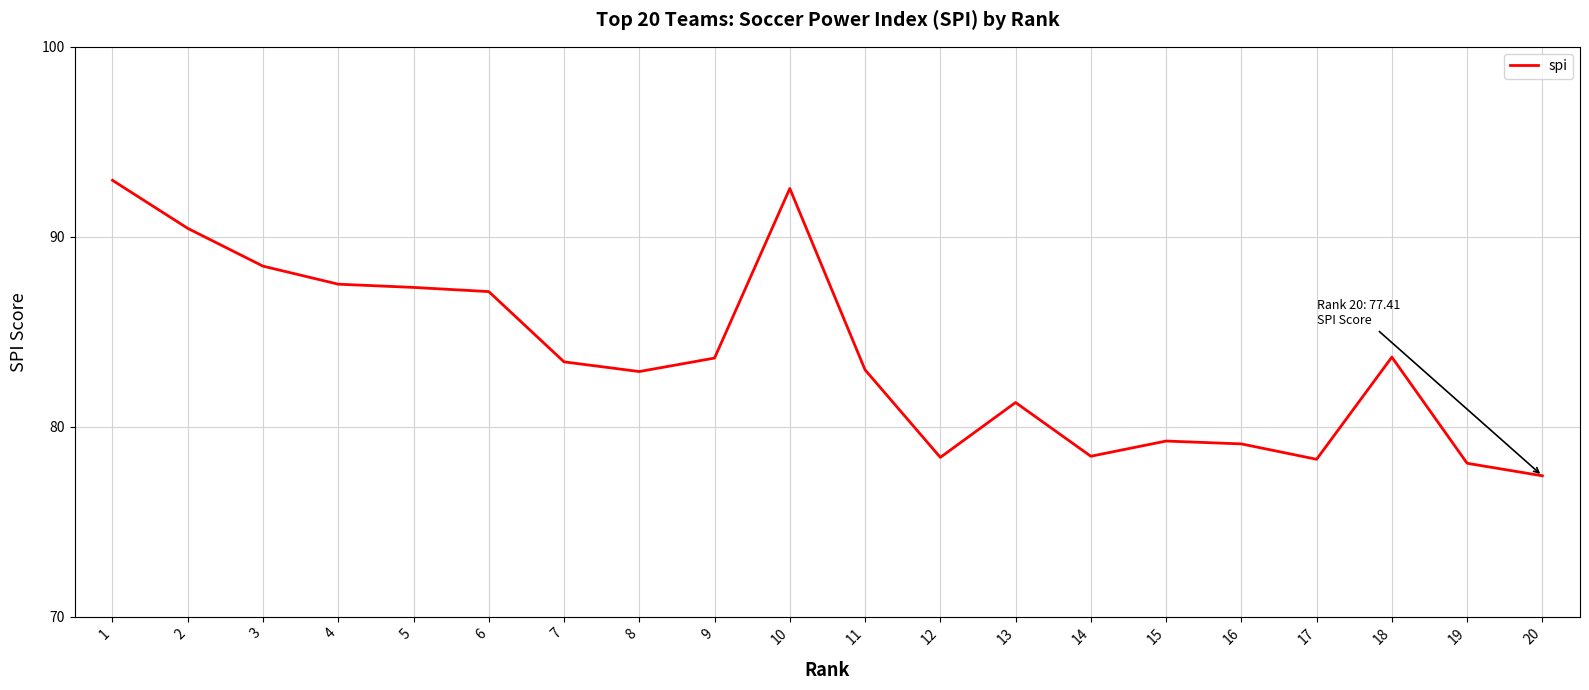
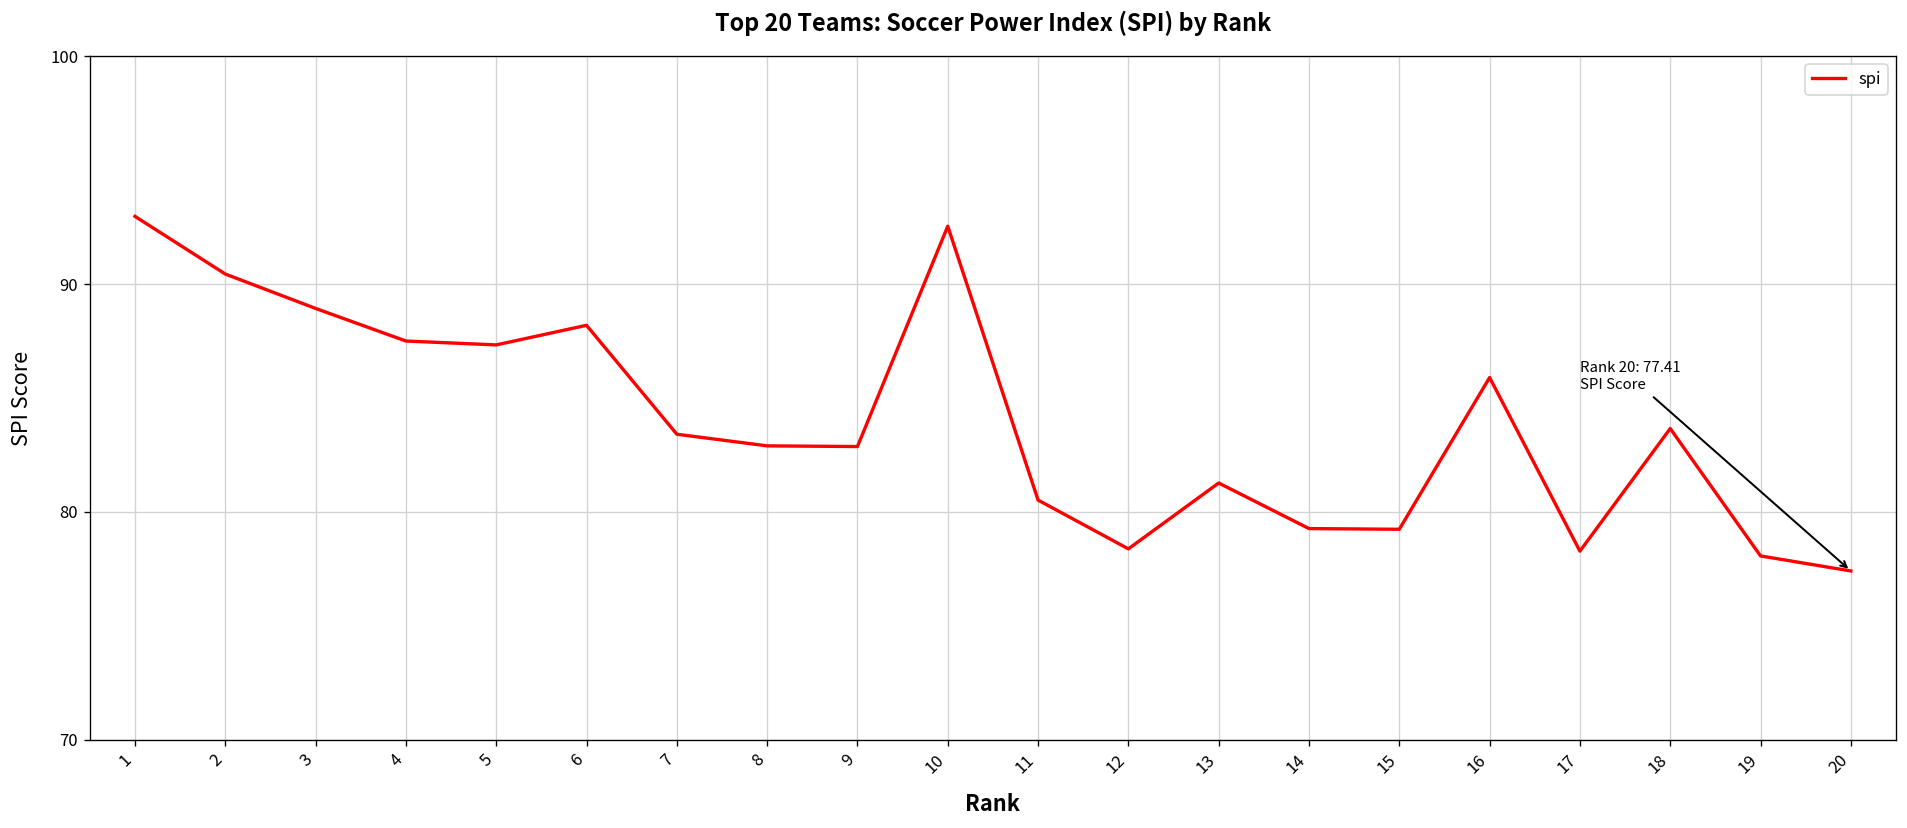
  {
    "1": 93.0,
    "2": 90.4,
-   "3": 88.5,
+   "3": 88.9,
    "4": 87.5,
    "5": 87.3,
-   "6": 87.1,
+   "6": 88.2,
    "7": 83.4,
    "8": 82.9,
-   "9": 83.6,
+   "9": 82.9,
    "10": 92.5,
-   "11": 83.0,
+   "11": 80.5,
    "12": 78.4,
    "13": 81.3,
-   "14": 78.4,
+   "14": 79.3,
    "15": 79.2,
-   "16": 79.1,
+   "16": 85.9,
    "20": 77.4
  }
